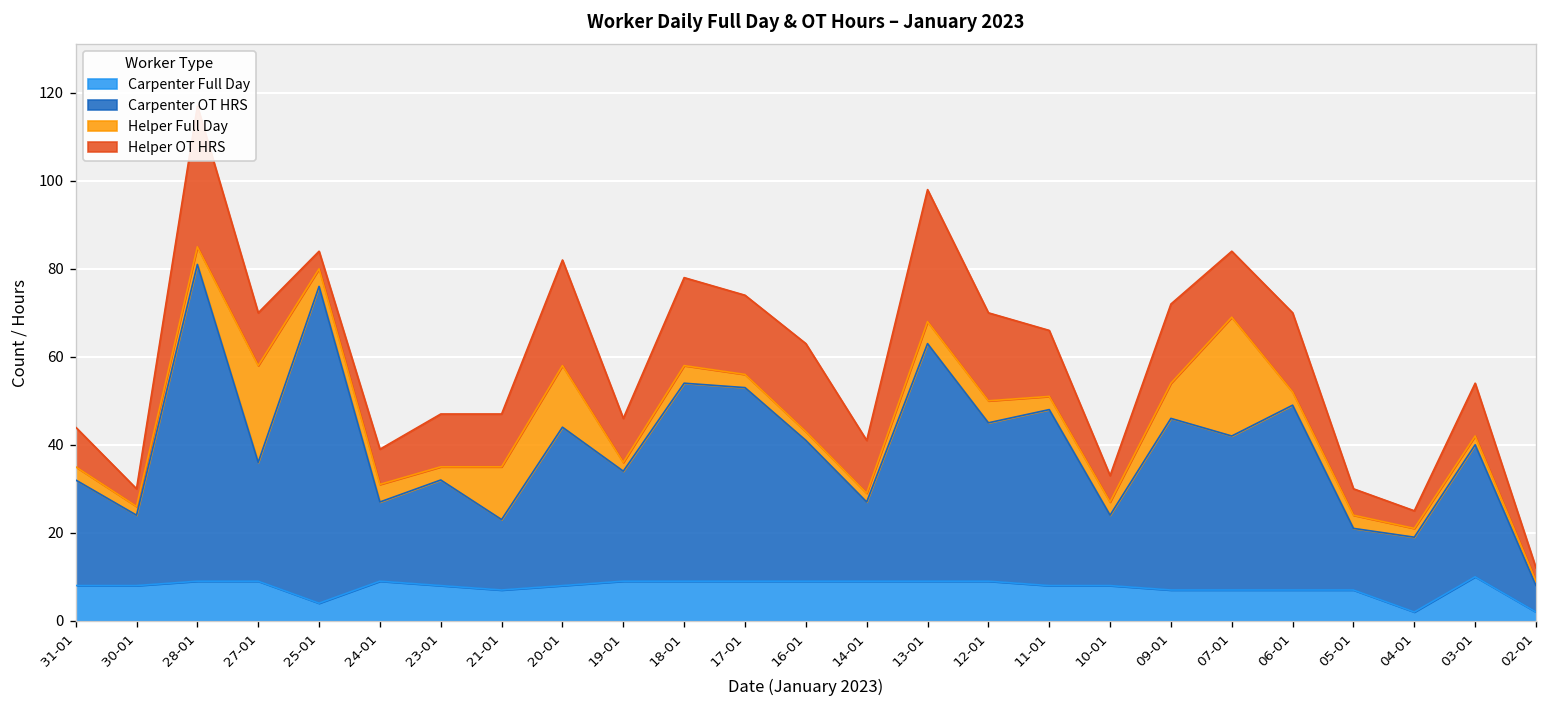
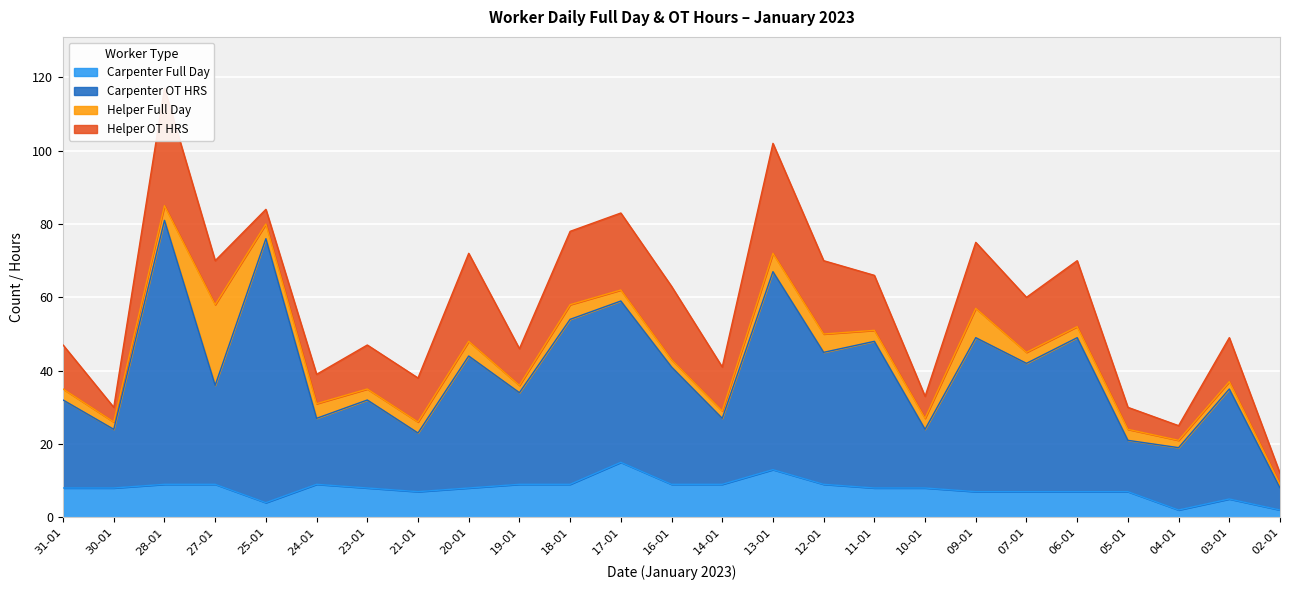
  {
    "Carpenter Full Day": {
      "31-01": 8,
      "30-01": 8,
      "28-01": 9,
      "27-01": 9,
      "25-01": 4,
      "24-01": 9,
      "23-01": 8,
      "21-01": 7,
      "20-01": 8,
      "19-01": 9,
      "18-01": 9,
-     "17-01": 9,
+     "17-01": 15,
      "16-01": 9,
      "14-01": 9,
-     "13-01": 9,
+     "13-01": 13,
      "12-01": 9,
      "11-01": 8,
      "10-01": 8,
      "09-01": 7,
      "07-01": 7,
      "06-01": 7,
      "05-01": 7,
      "04-01": 2,
-     "03-01": 10,
+     "03-01": 5,
      "02-01": 2
    },
    "Carpenter OT HRS": {
      "31-01": 24,
      "30-01": 16,
      "28-01": 72,
      "27-01": 27,
      "25-01": 72,
      "24-01": 18,
      "23-01": 24,
      "21-01": 16,
      "20-01": 36,
      "19-01": 25,
      "18-01": 45,
      "17-01": 44,
      "16-01": 32,
      "14-01": 18,
      "13-01": 54,
      "12-01": 36,
      "11-01": 40,
      "10-01": 16,
-     "09-01": 39,
+     "09-01": 42,
      "07-01": 35,
      "06-01": 42,
      "05-01": 14,
      "04-01": 17,
      "03-01": 30,
      "02-01": 6
    },
    "Helper Full Day": {
      "31-01": 3,
      "30-01": 2,
      "28-01": 4,
      "27-01": 22,
      "25-01": 4,
      "24-01": 4,
      "23-01": 3,
-     "21-01": 12,
-     "20-01": 14,
+     "21-01": 3,
+     "20-01": 4,
      "19-01": 2,
      "18-01": 4,
      "17-01": 3,
      "16-01": 2,
      "14-01": 2,
      "13-01": 5,
      "12-01": 5,
      "11-01": 3,
      "10-01": 3,
      "09-01": 8,
-     "07-01": 27,
+     "07-01": 3,
      "06-01": 3,
      "05-01": 3,
      "04-01": 2,
      "03-01": 2,
      "02-01": 1
    },
    "Helper OT HRS": {
-     "31-01": 9,
+     "31-01": 12,
      "30-01": 4,
      "27-01": 12,
      "25-01": 4,
      "24-01": 8,
      "23-01": 12,
      "21-01": 12,
      "20-01": 24,
      "19-01": 10,
      "18-01": 20,
-     "17-01": 18,
+     "17-01": 21,
      "16-01": 20,
      "14-01": 12,
      "13-01": 30,
      "12-01": 20,
      "11-01": 15,
      "10-01": 6,
      "09-01": 18,
      "07-01": 15,
      "06-01": 18,
      "05-01": 6,
      "04-01": 4,
      "03-01": 12,
      "02-01": 3
    }
  }
